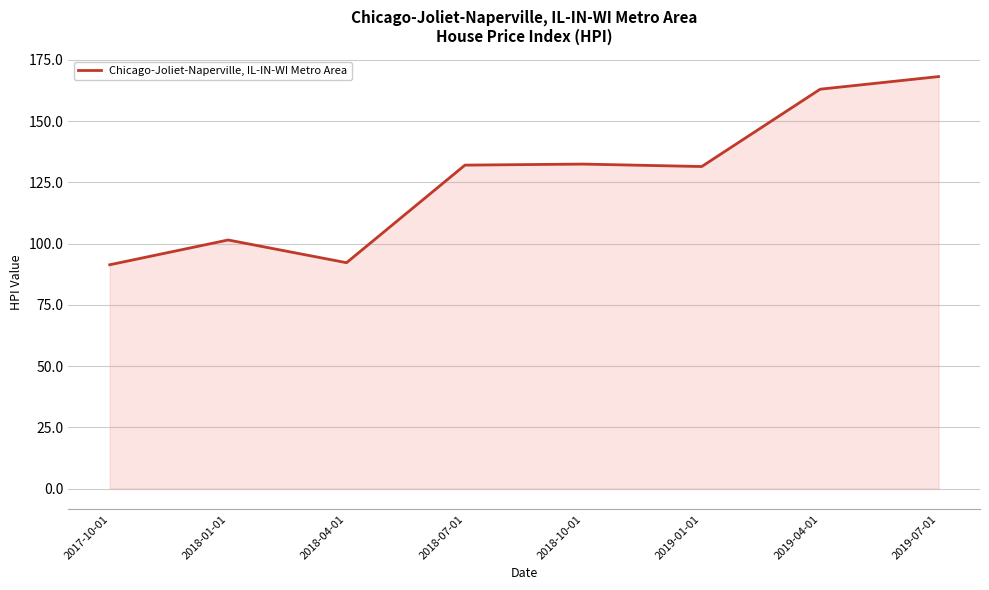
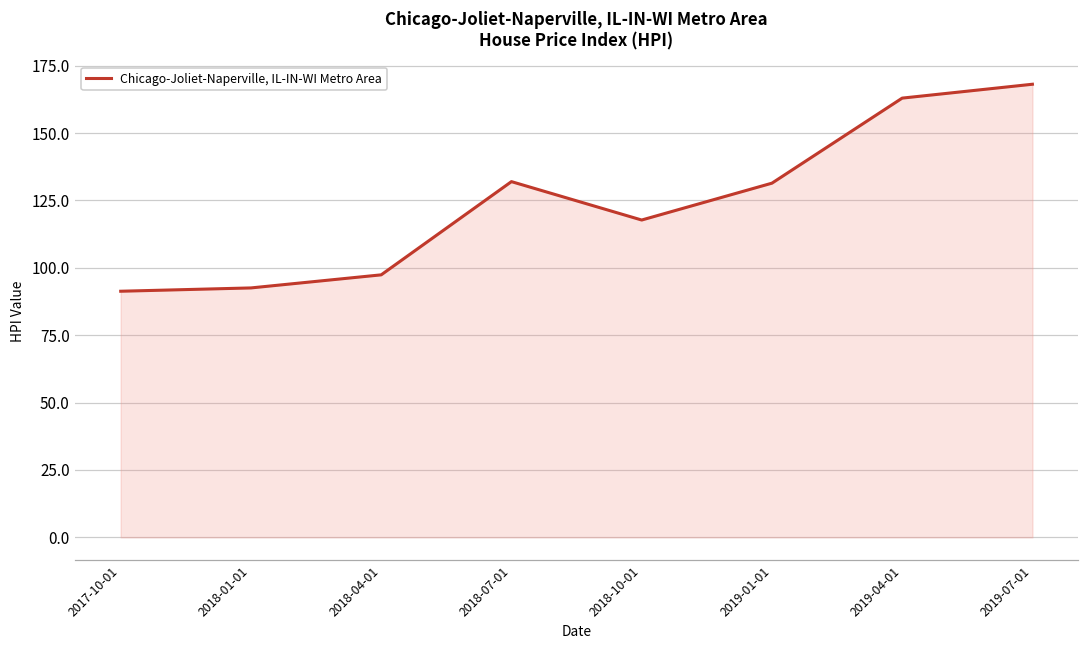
  {
    "2017-10-01": 91,
-   "2018-01-01": 101,
-   "2018-04-01": 92,
+   "2018-01-01": 93,
+   "2018-04-01": 97,
    "2018-07-01": 132,
-   "2018-10-01": 132,
+   "2018-10-01": 118,
    "2019-01-01": 131,
    "2019-04-01": 163,
    "2019-07-01": 168
  }
